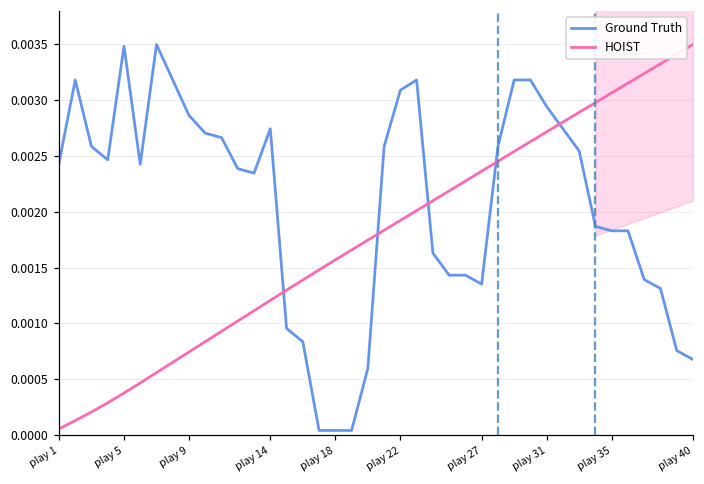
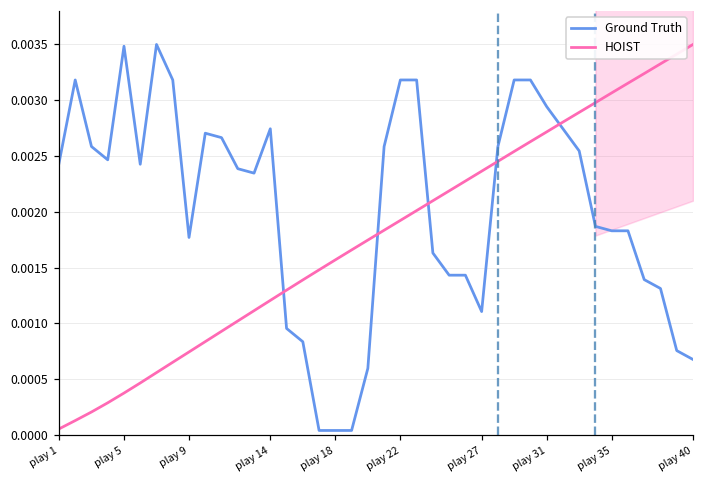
  {
    "Ground Truth": {
      "play 1": 0.00243,
      "play 5": 0.00348,
-     "play 9": 0.00286,
+     "play 9": 0.00177,
      "play 14": 0.00274,
      "play 18": 0.00004,
-     "play 22": 0.00309,
-     "play 27": 0.00135,
+     "play 22": 0.00318,
+     "play 27": 0.00111,
      "play 31": 0.00294,
      "play 35": 0.00183,
      "play 40": 0.00068
    }
  }
